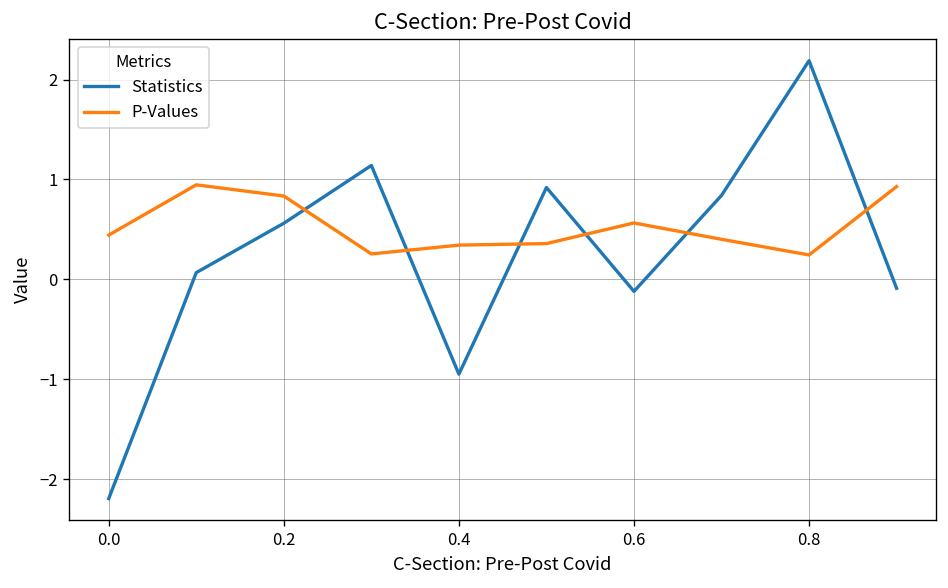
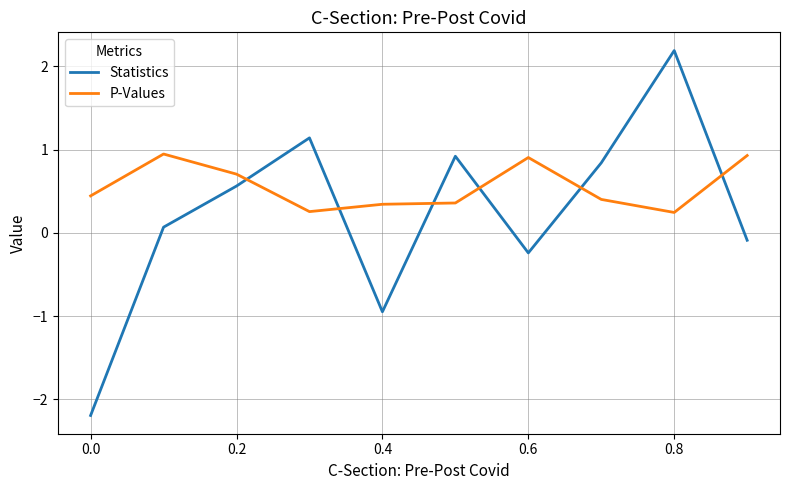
  {
    "Statistics": {
      "0.0": -2.2,
      "0.2": 0.6,
      "0.4": -0.9,
-     "0.6": -0.1,
+     "0.6": -0.2,
      "0.8": 2.2
    },
    "P-Values": {
      "0.0": 0.4,
-     "0.2": 0.8,
+     "0.2": 0.7,
      "0.4": 0.3,
-     "0.6": 0.6,
+     "0.6": 0.9,
      "0.8": 0.2
    }
  }
